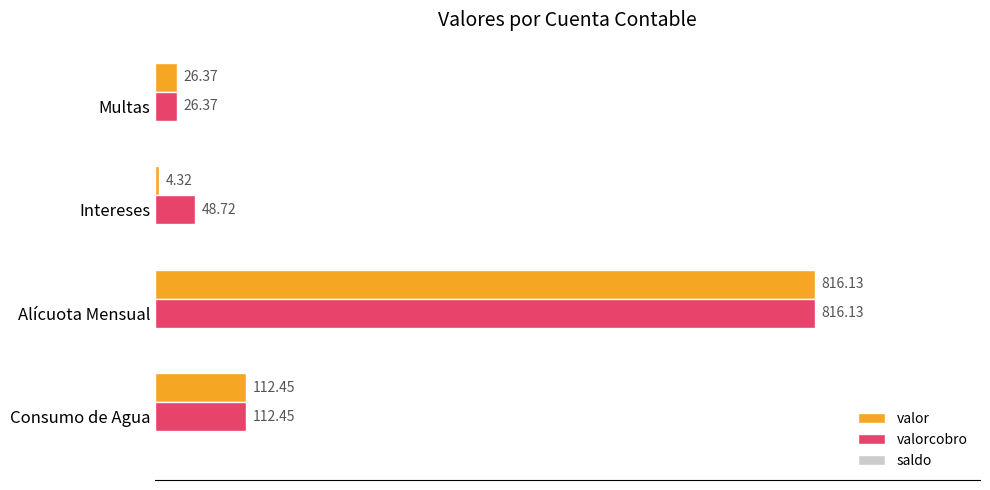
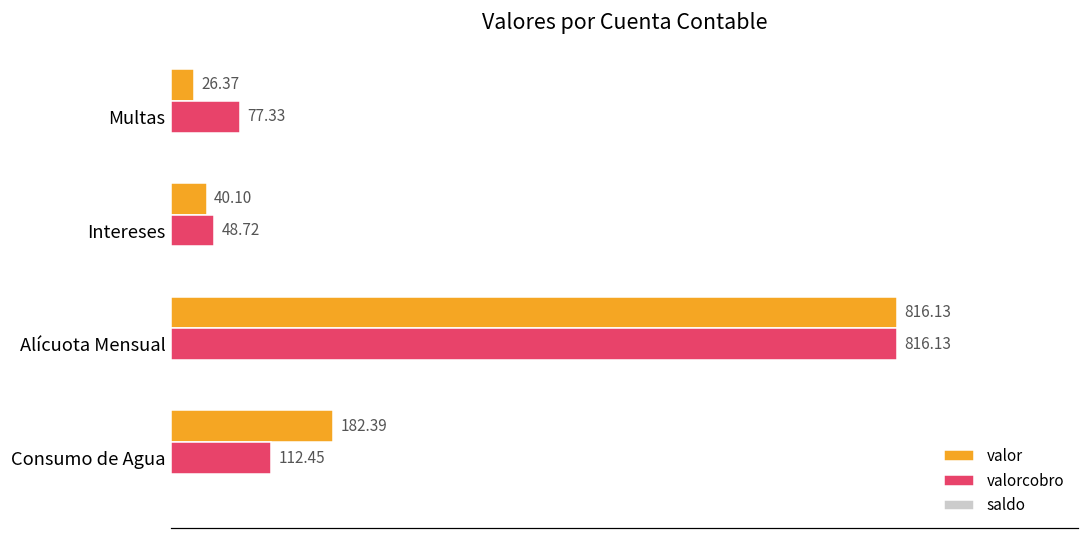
  {
    "valor": {
      "Multas": 26.37,
-     "Intereses": 4.32,
+     "Intereses": 40.10,
      "Alícuota Mensual": 816.13,
-     "Consumo de Agua": 112.45
+     "Consumo de Agua": 182.39
    },
    "valorcobro": {
-     "Multas": 26.37,
+     "Multas": 77.33,
      "Intereses": 48.72,
      "Alícuota Mensual": 816.13,
      "Consumo de Agua": 112.45
    }
  }
